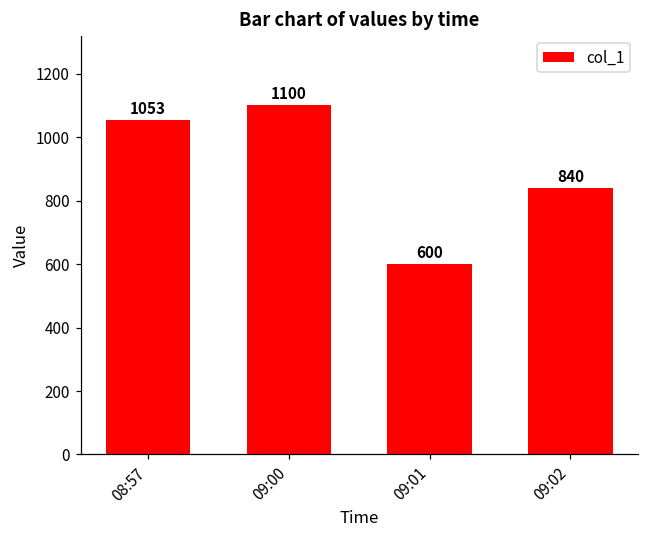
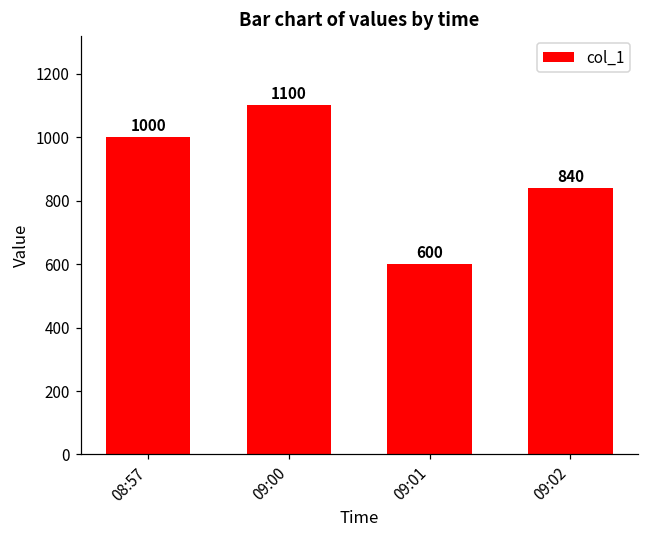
  {
-   "08:57": 1053,
+   "08:57": 1000,
    "09:00": 1100,
    "09:01": 600,
    "09:02": 840
  }
